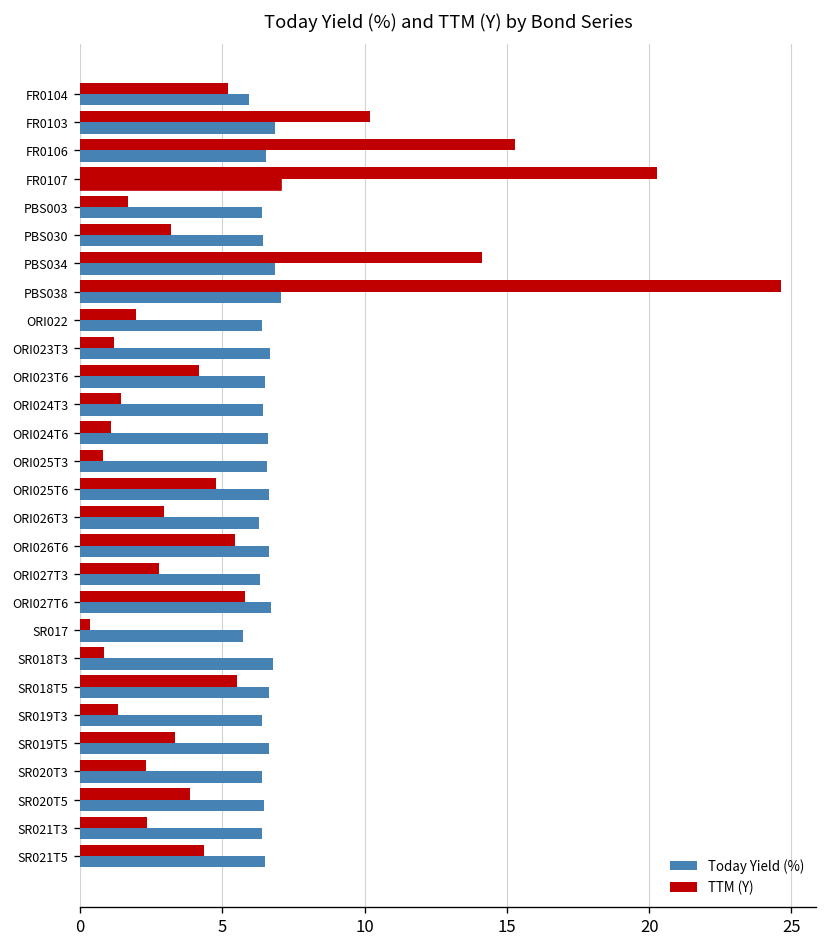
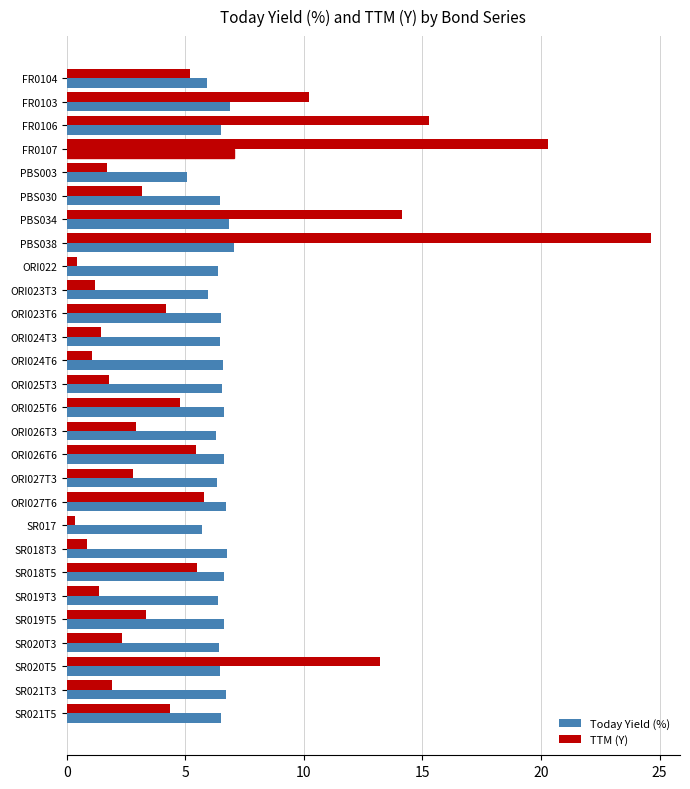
  {
    "Today Yield (%)": {
      "FR0104": 5.9,
      "FR0103": 6.9,
      "FR0106": 6.5,
      "FR0107": 7.1,
-     "PBS003": 6.4,
+     "PBS003": 5.1,
      "PBS030": 6.4,
      "PBS034": 6.9,
      "PBS038": 7.1,
      "ORI022": 6.4,
-     "ORI023T3": 6.7,
+     "ORI023T3": 6.0,
      "ORI023T6": 6.5,
      "ORI024T3": 6.4,
      "ORI024T6": 6.6,
      "ORI025T3": 6.6,
      "ORI025T6": 6.6,
      "ORI026T3": 6.3,
      "ORI026T6": 6.6,
      "ORI027T3": 6.3,
      "ORI027T6": 6.7,
      "SR017": 5.7,
      "SR018T3": 6.8,
      "SR018T5": 6.6,
      "SR019T3": 6.4,
      "SR019T5": 6.7,
      "SR020T3": 6.4,
      "SR020T5": 6.5,
-     "SR021T3": 6.4,
+     "SR021T3": 6.7,
      "SR021T5": 6.5
    },
    "TTM (Y)": {
      "FR0104": 5.2,
      "FR0103": 10.2,
      "FR0106": 15.3,
      "FR0107": 20.3,
      "PBS003": 1.7,
      "PBS030": 3.2,
      "PBS034": 14.1,
      "PBS038": 24.6,
-     "ORI022": 2.0,
+     "ORI022": 0.4,
      "ORI023T3": 1.2,
      "ORI023T6": 4.2,
      "ORI024T3": 1.4,
      "ORI024T6": 1.1,
-     "ORI025T3": 0.8,
+     "ORI025T3": 1.8,
      "ORI025T6": 4.8,
      "ORI026T3": 2.9,
      "ORI026T6": 5.5,
      "ORI027T3": 2.8,
      "ORI027T6": 5.8,
      "SR017": 0.4,
      "SR018T3": 0.8,
      "SR018T5": 5.5,
      "SR019T3": 1.4,
      "SR019T5": 3.4,
      "SR020T3": 2.3,
-     "SR020T5": 3.9,
-     "SR021T3": 2.4,
+     "SR020T5": 13.2,
+     "SR021T3": 1.9,
      "SR021T5": 4.4
    }
  }
